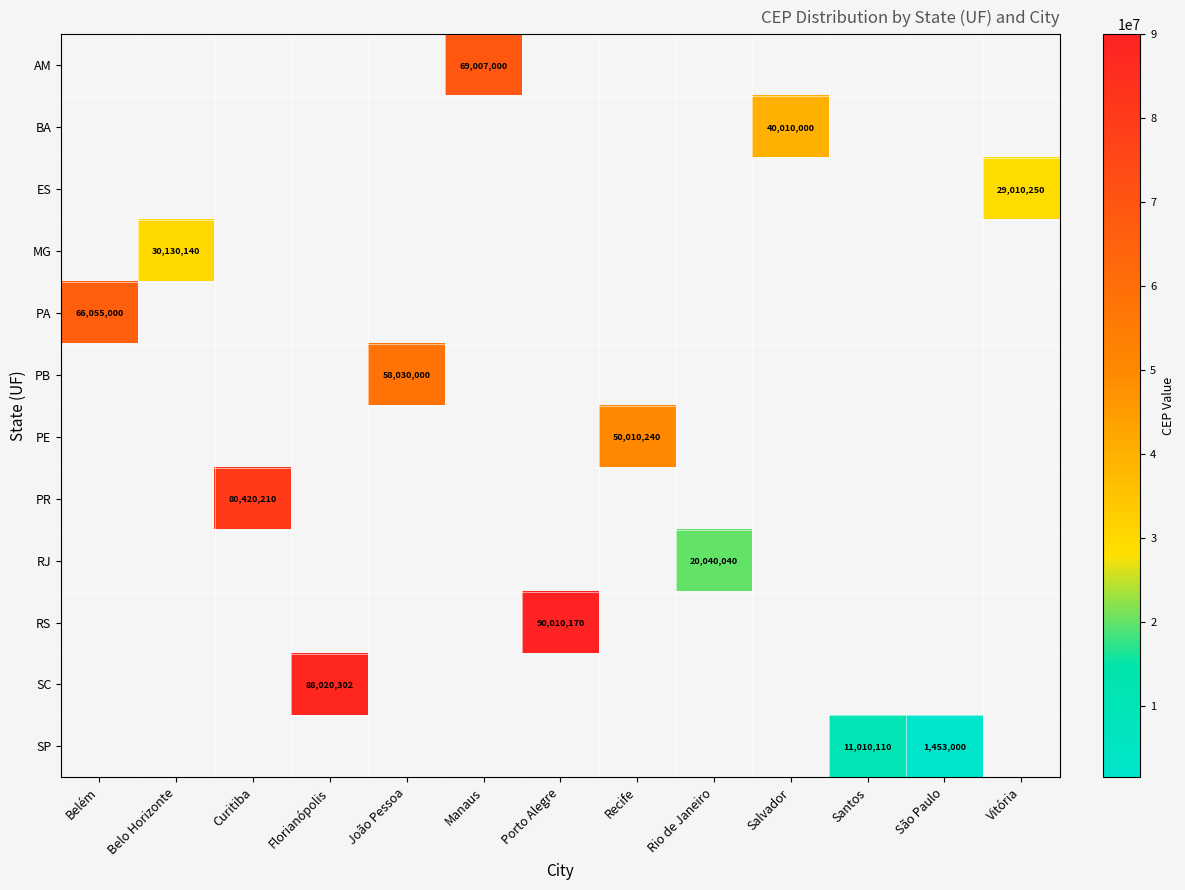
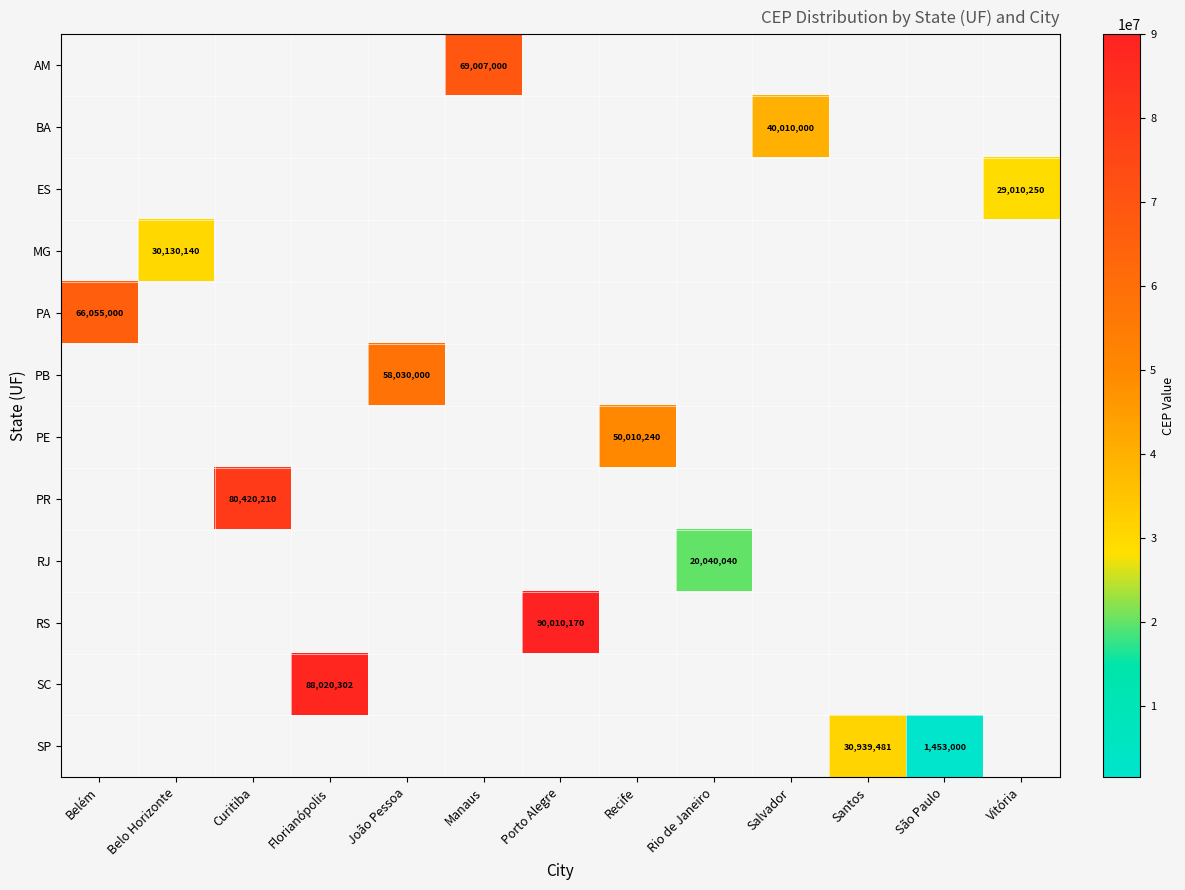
  {
    "AM": {
      "Manaus": "69,007,000"
    },
    "BA": {
      "Salvador": "40,010,000"
    },
    "ES": {
      "Vitória": "29,010,250"
    },
    "MG": {
      "Belo Horizonte": "30,130,140"
    },
    "PA": {
      "Belém": "66,055,000"
    },
    "PB": {
      "João Pessoa": "58,030,000"
    },
    "PE": {
      "Recife": "50,010,240"
    },
    "PR": {
      "Curitiba": "80,420,210"
    },
    "RJ": {
      "Rio de Janeiro": "20,040,040"
    },
    "RS": {
      "Porto Alegre": "90,010,170"
    },
    "SC": {
      "Florianópolis": "88,020,302"
    },
    "SP": {
-     "Santos": "11,010,110",
+     "Santos": "30,939,481",
      "São Paulo": "1,453,000"
    }
  }
